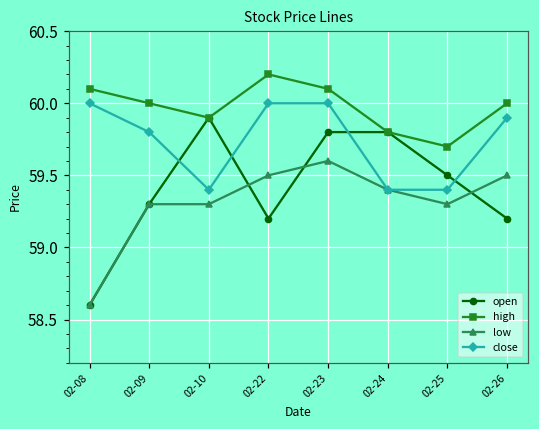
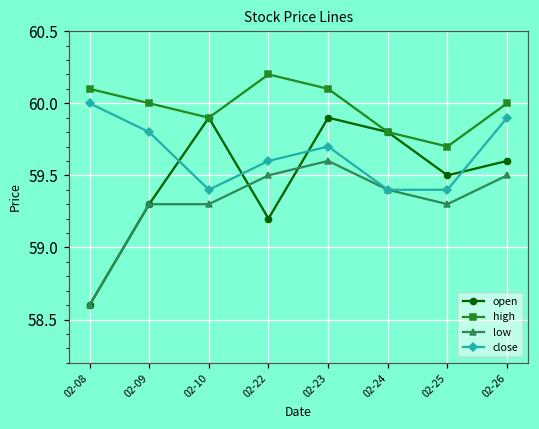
  {
    "open": {
      "02-22": 59.2,
-     "02-23": 59.8,
+     "02-23": 59.9,
      "02-25": 59.5,
-     "02-26": 59.2
+     "02-26": 59.6
    },
    "close": {
      "02-08": 60.0,
      "02-09": 59.8,
      "02-10": 59.4,
-     "02-22": 60.0,
-     "02-23": 60.0,
+     "02-22": 59.6,
+     "02-23": 59.7,
      "02-25": 59.4,
      "02-26": 59.9
    }
  }
